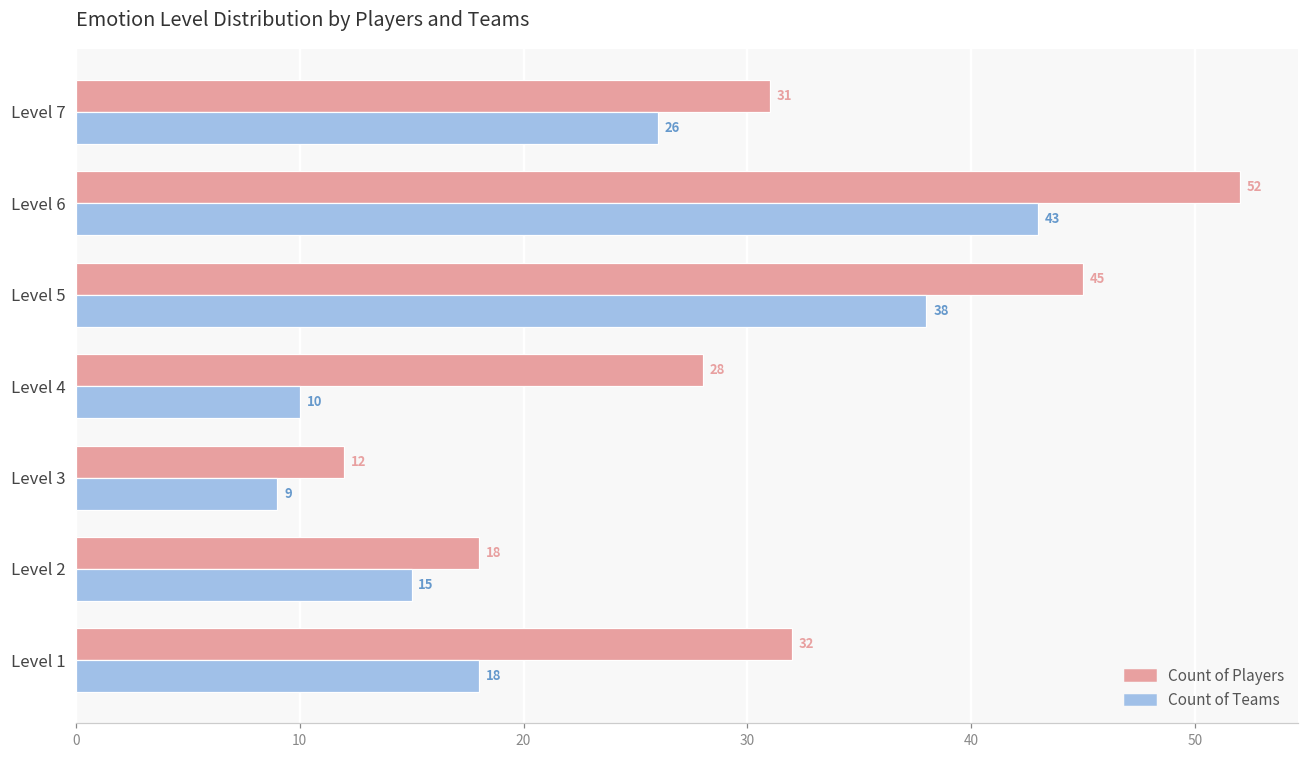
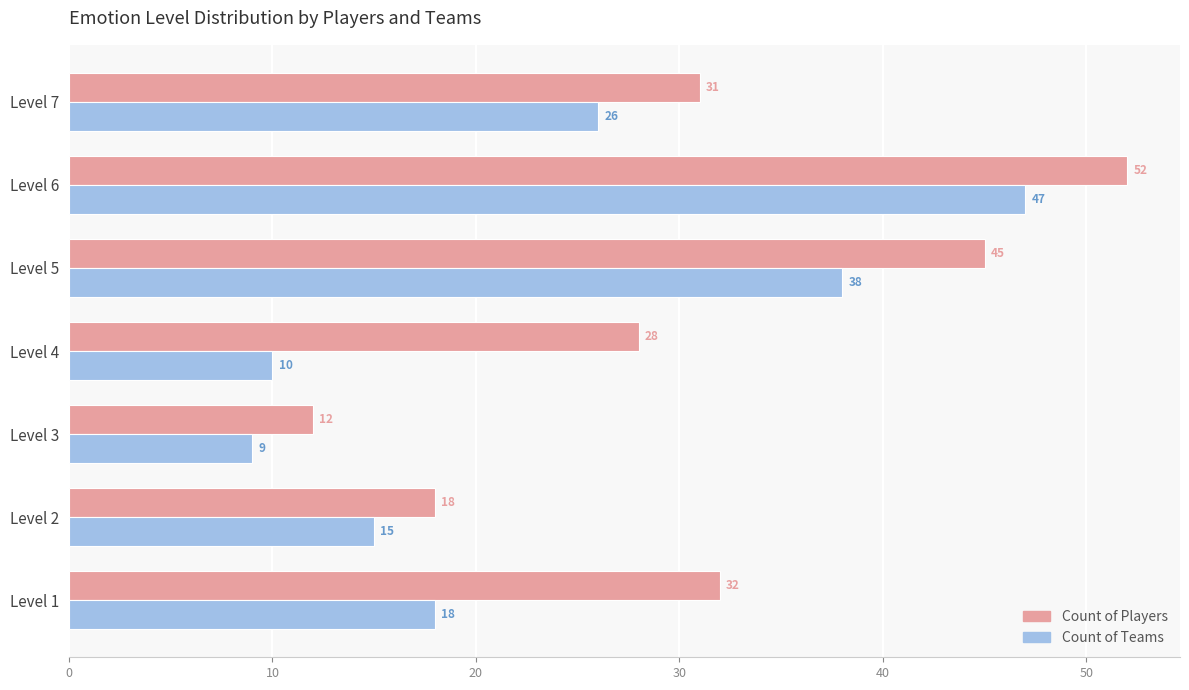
  {
    "Count of Players": {
      "Level 7": 31,
      "Level 6": 52,
      "Level 5": 45,
      "Level 4": 28,
      "Level 3": 12,
      "Level 2": 18,
      "Level 1": 32
    },
    "Count of Teams": {
      "Level 7": 26,
-     "Level 6": 43,
+     "Level 6": 47,
      "Level 5": 38,
      "Level 4": 10,
      "Level 3": 9,
      "Level 2": 15,
      "Level 1": 18
    }
  }
